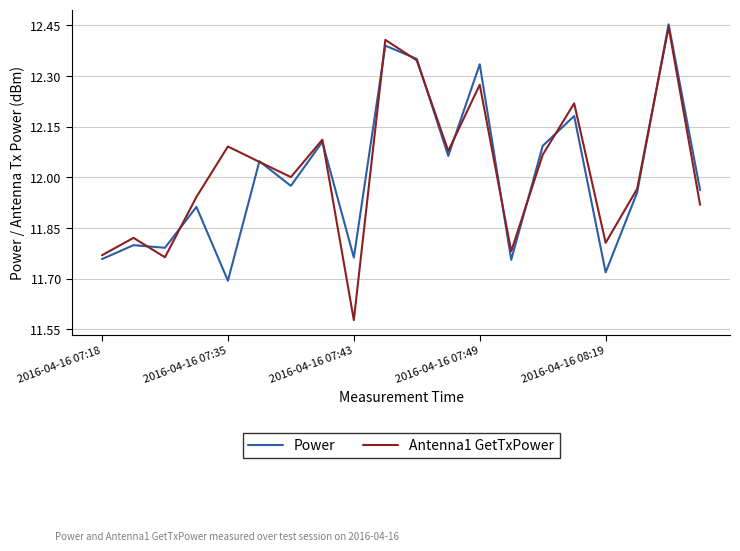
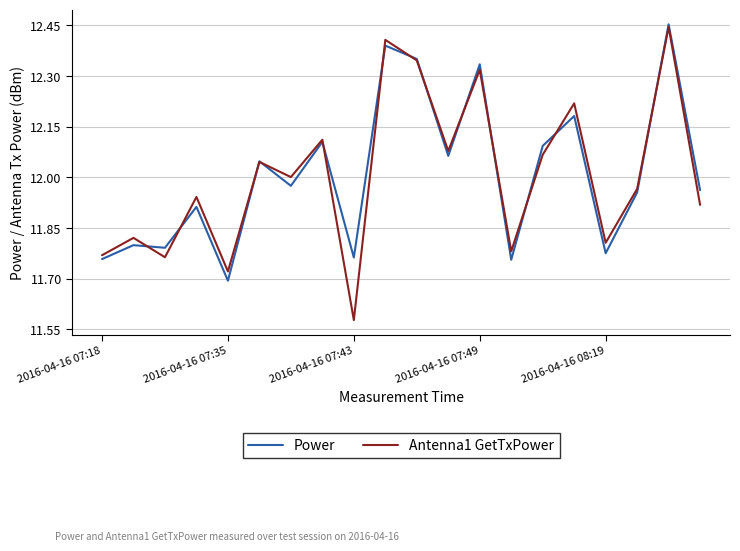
  {
    "Power": {
      "2016-04-16 07:18": 11.76,
      "2016-04-16 07:35": 11.69,
      "2016-04-16 07:43": 11.76,
      "2016-04-16 07:49": 12.34,
-     "2016-04-16 08:19": 11.72
+     "2016-04-16 08:19": 11.78
    },
    "Antenna1 GetTxPower": {
      "2016-04-16 07:18": 11.77,
-     "2016-04-16 07:35": 12.09,
+     "2016-04-16 07:35": 11.72,
      "2016-04-16 07:43": 11.58,
-     "2016-04-16 07:49": 12.27,
+     "2016-04-16 07:49": 12.32,
      "2016-04-16 08:19": 11.81
    }
  }
